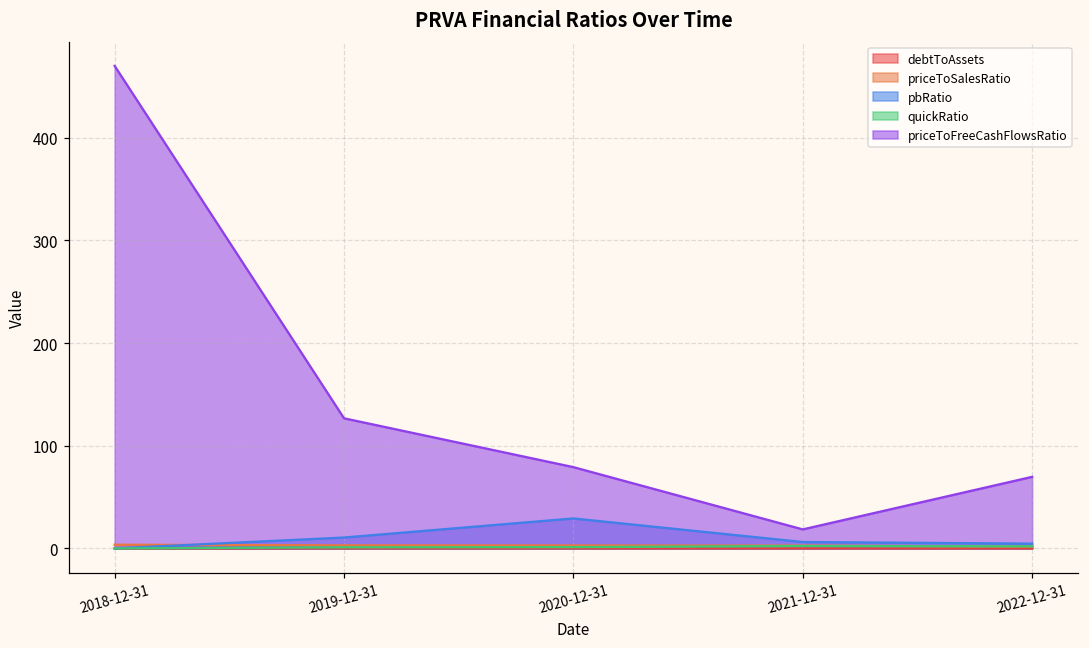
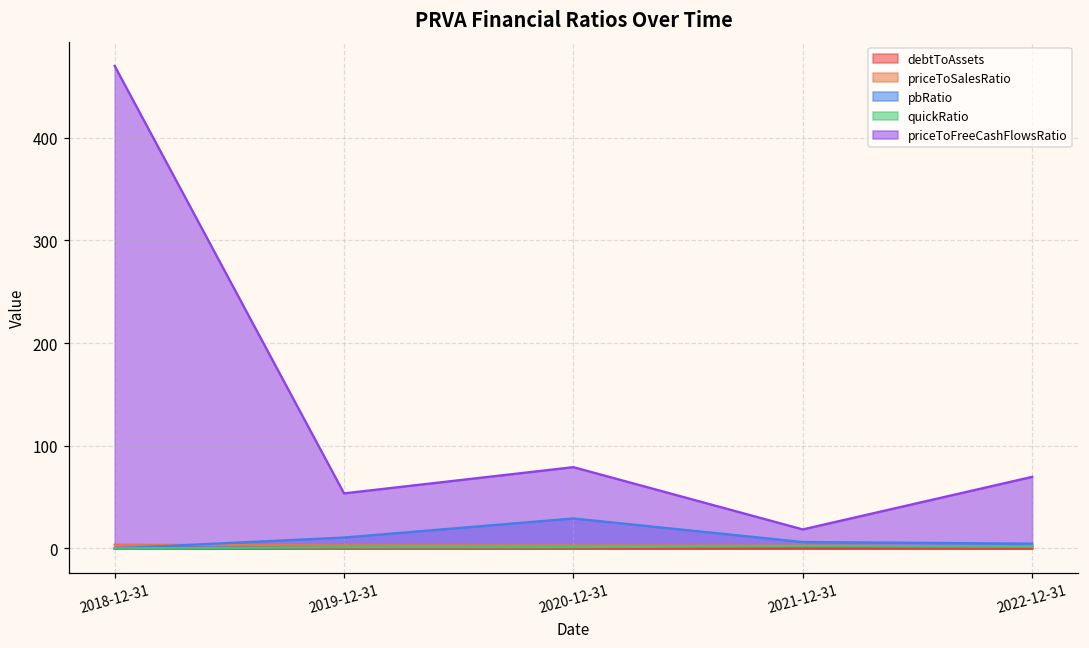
  {
    "pbRatio": {
      "2019-12-31": 10,
      "2020-12-31": 30,
      "2021-12-31": 10
    },
    "priceToFreeCashFlowsRatio": {
      "2018-12-31": 470,
-     "2019-12-31": 130,
+     "2019-12-31": 50,
      "2020-12-31": 80,
      "2021-12-31": 20,
      "2022-12-31": 70
    }
  }
